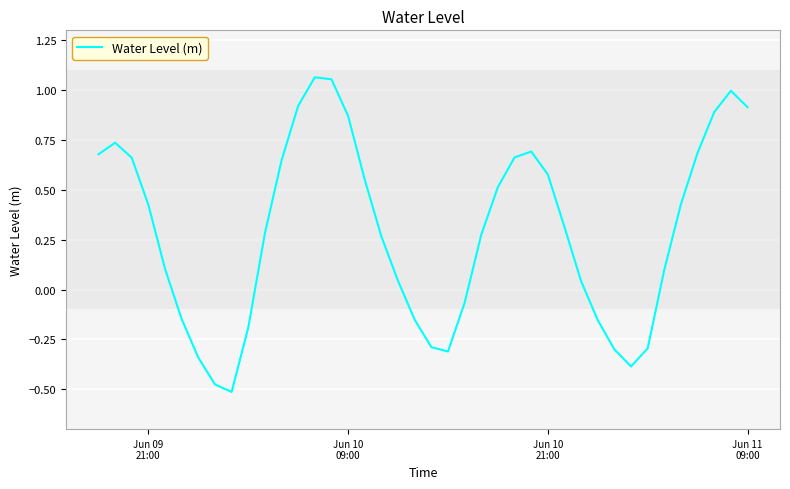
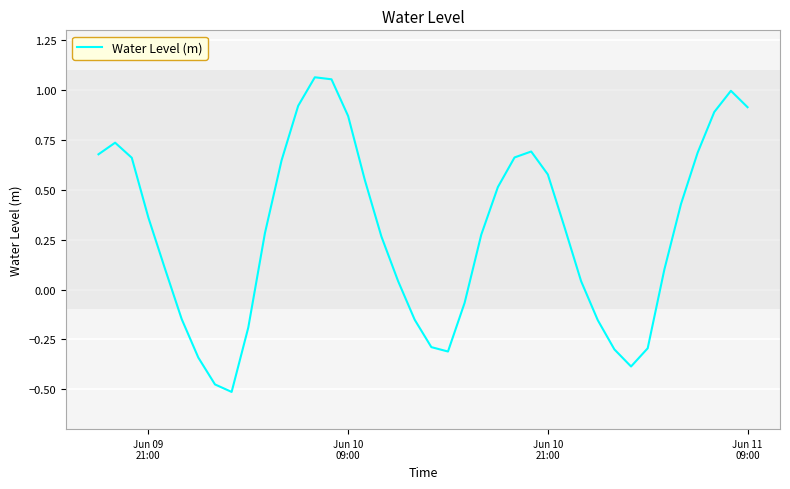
  {
-   "Jun 09 21:00": 0.42,
+   "Jun 09 21:00": 0.36,
    "Jun 10 09:00": 0.87,
    "Jun 10 21:00": 0.58,
    "Jun 11 09:00": 0.91
  }
